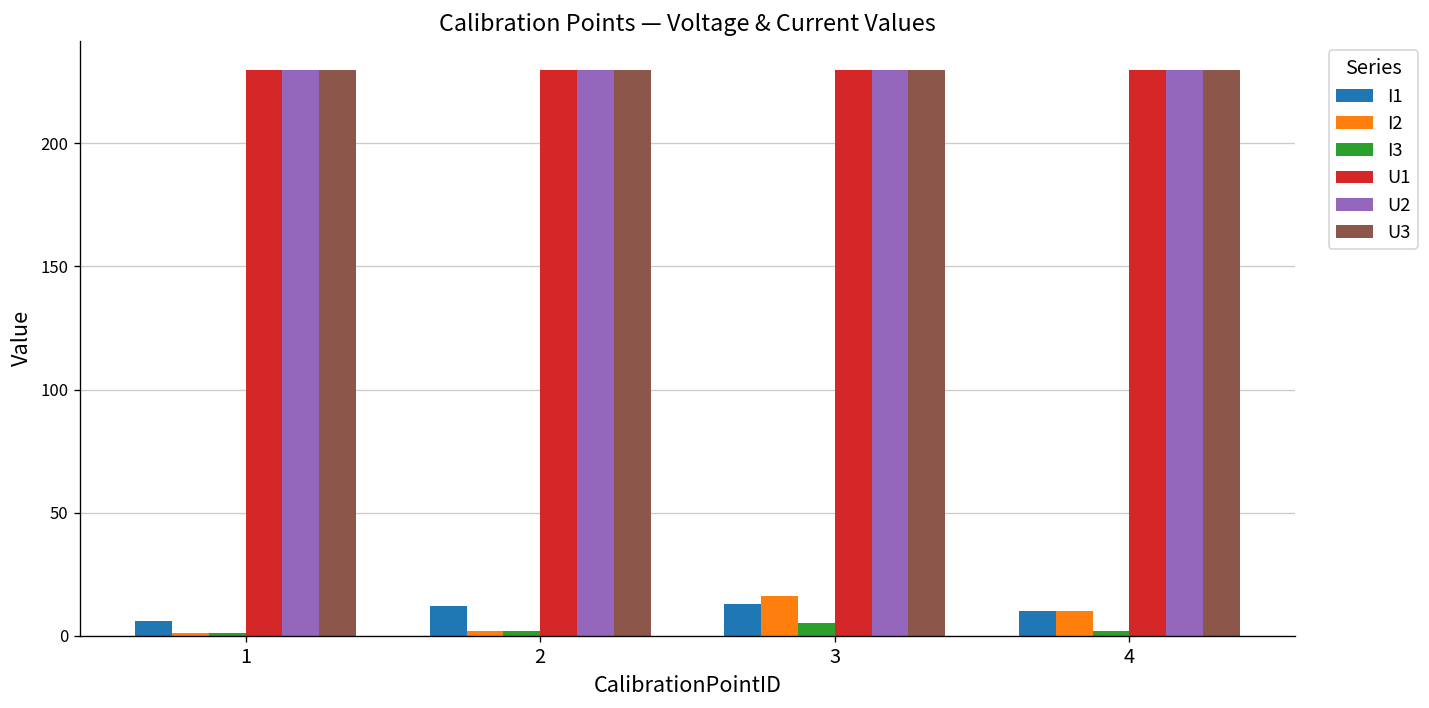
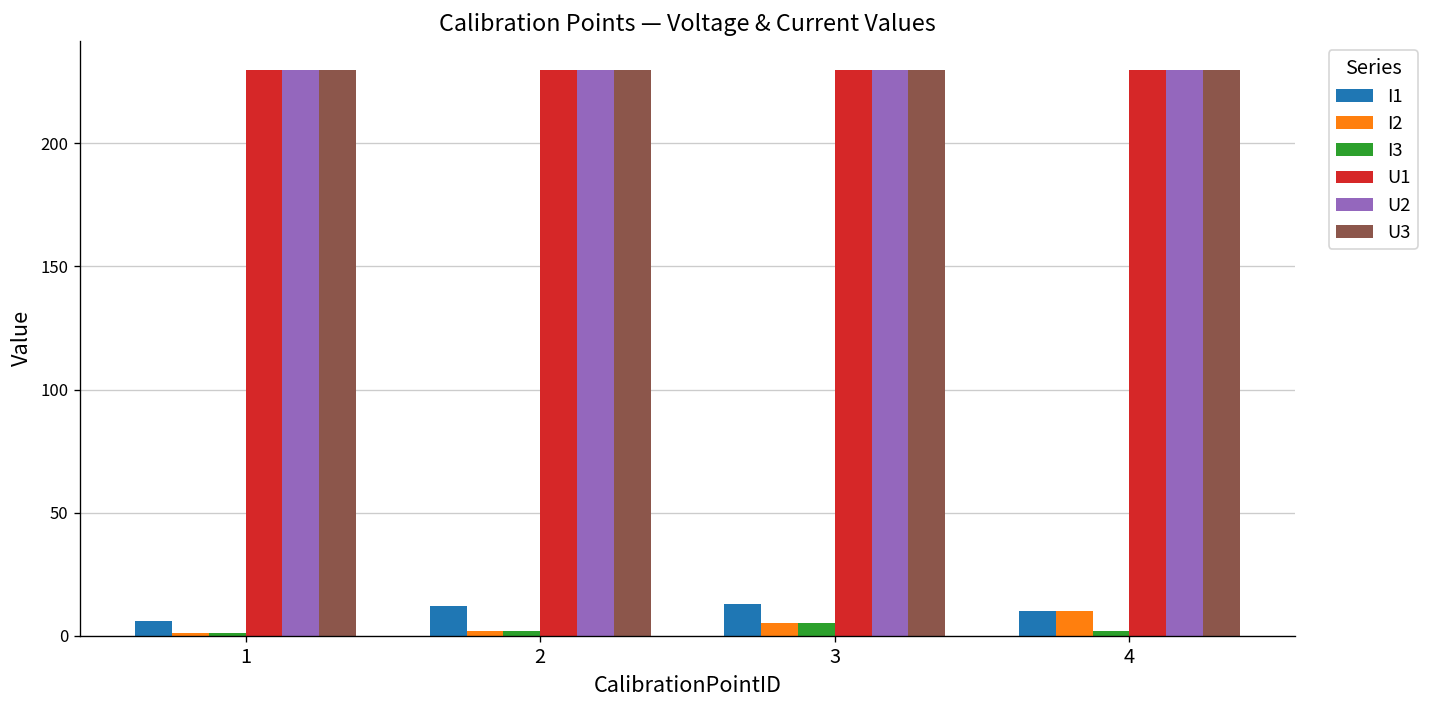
  {
    "I1": {
      "1": 6,
      "2": 12,
      "3": 13,
      "4": 10
    },
    "I2": {
      "2": 2,
-     "3": 16,
+     "3": 5,
      "4": 10
    },
    "I3": {
      "2": 2,
      "3": 5,
      "4": 2
    },
    "U1": {
      "1": 230,
      "2": 230,
      "3": 230,
      "4": 230
    },
    "U2": {
      "1": 230,
      "2": 230,
      "3": 230,
      "4": 230
    },
    "U3": {
      "1": 230,
      "2": 230,
      "3": 230,
      "4": 230
    }
  }
